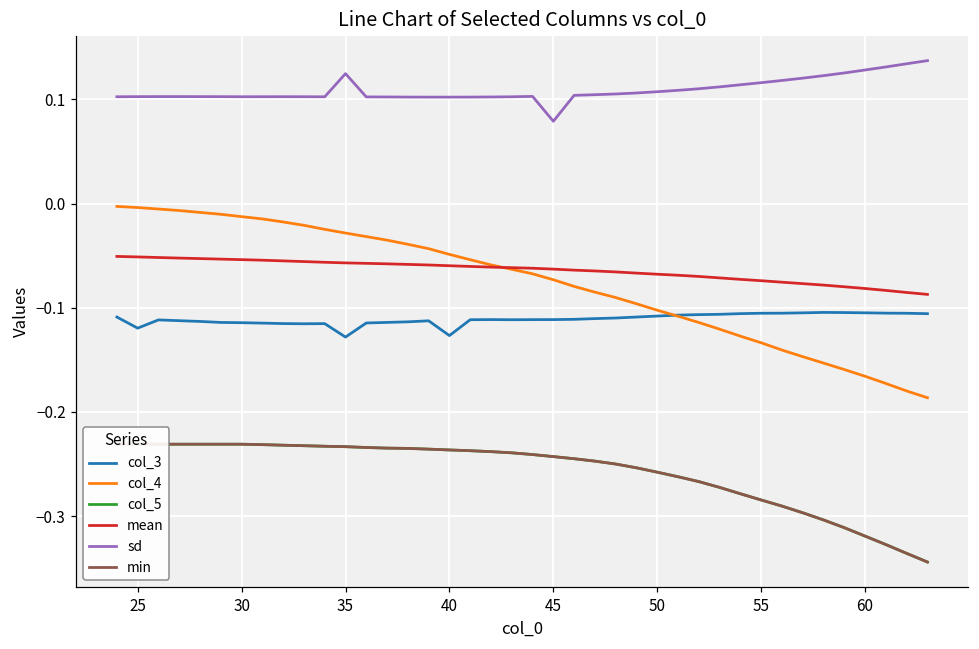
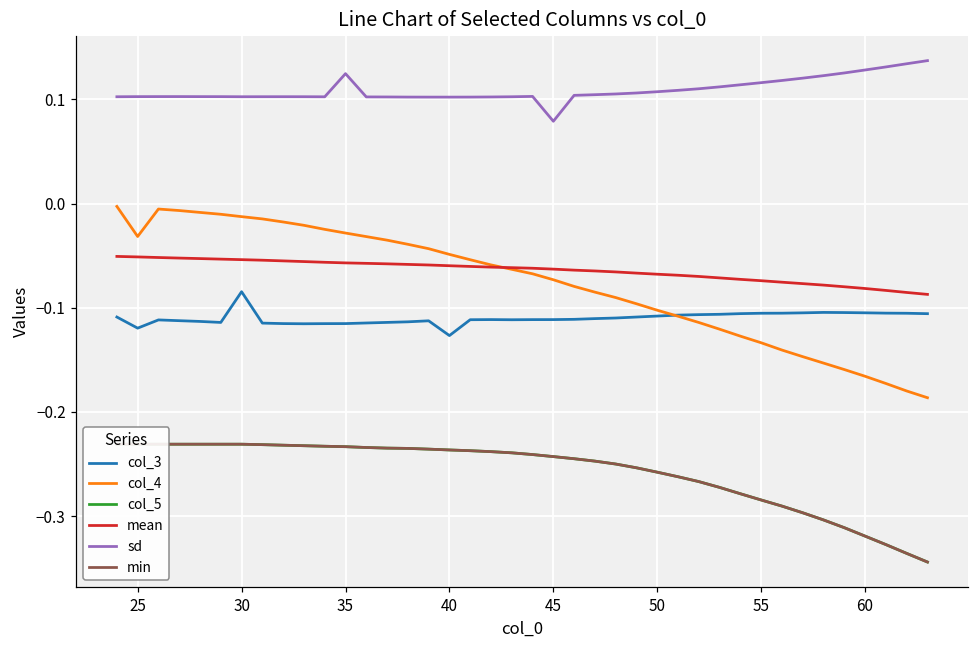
  {
    "col_3": {
      "25": -0.12,
-     "30": -0.11,
-     "35": -0.13,
+     "30": -0.08,
+     "35": -0.12,
      "40": -0.13,
      "45": -0.11,
      "50": -0.11,
      "55": -0.11,
      "60": -0.10
    },
    "col_4": {
-     "25": 0.00,
+     "25": -0.03,
      "30": -0.01,
      "35": -0.03,
      "40": -0.05,
      "45": -0.07,
      "50": -0.10,
      "55": -0.13,
      "60": -0.17
    },
    "min": {
      "30": -0.23,
      "35": -0.23,
      "40": -0.24,
      "45": -0.24,
      "50": -0.26,
      "55": -0.28,
      "60": -0.32
    },
    "mean": {
      "25": -0.05,
      "30": -0.05,
      "35": -0.06,
      "40": -0.06,
      "45": -0.06,
      "50": -0.07,
      "55": -0.07,
      "60": -0.08
    },
    "sd": {
      "25": 0.10,
      "30": 0.10,
      "35": 0.12,
      "40": 0.10,
      "45": 0.08,
      "50": 0.11,
      "55": 0.12,
      "60": 0.13
    }
  }
